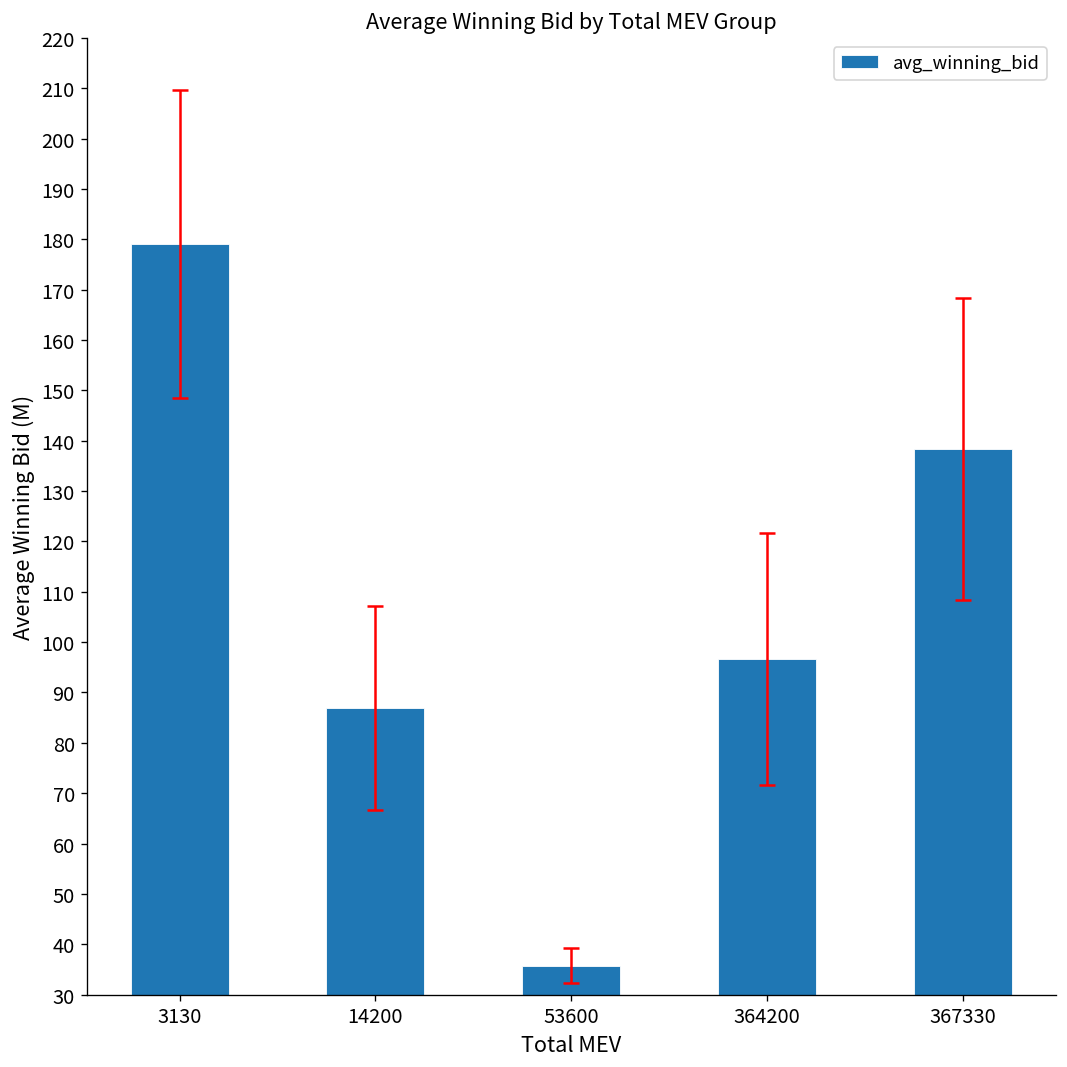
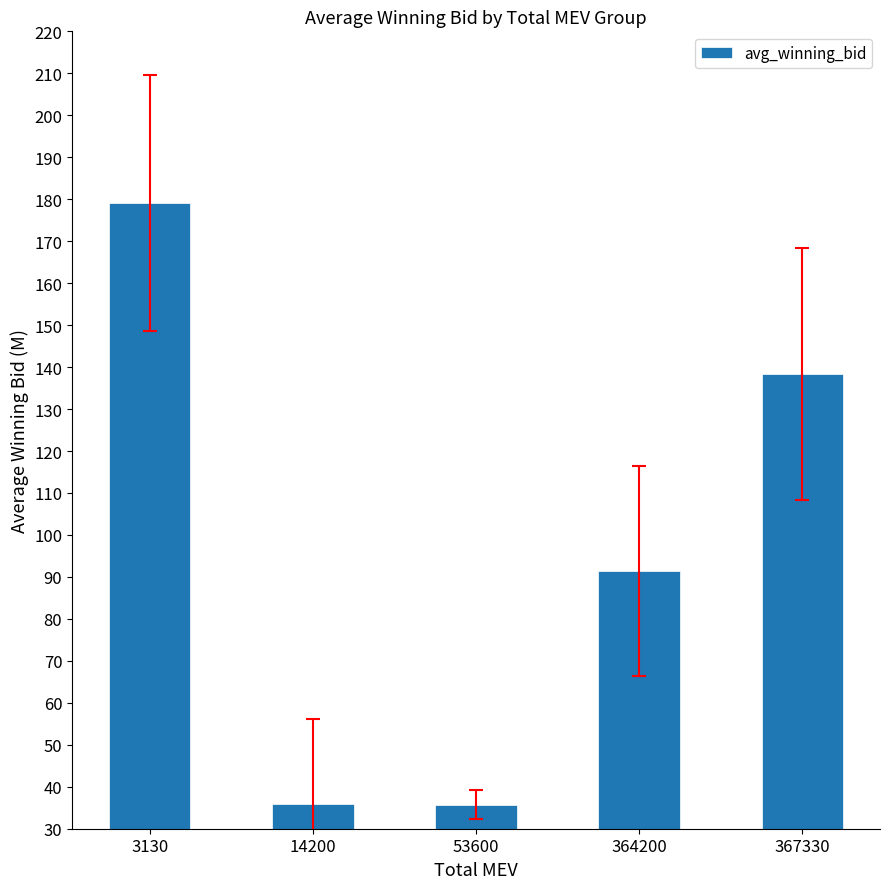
  {
    "avg_winning_bid": {
      "3130": 179,
-     "14200": 87,
+     "14200": 36,
      "53600": 36,
-     "364200": 97,
+     "364200": 91,
      "367330": 138
    }
  }
